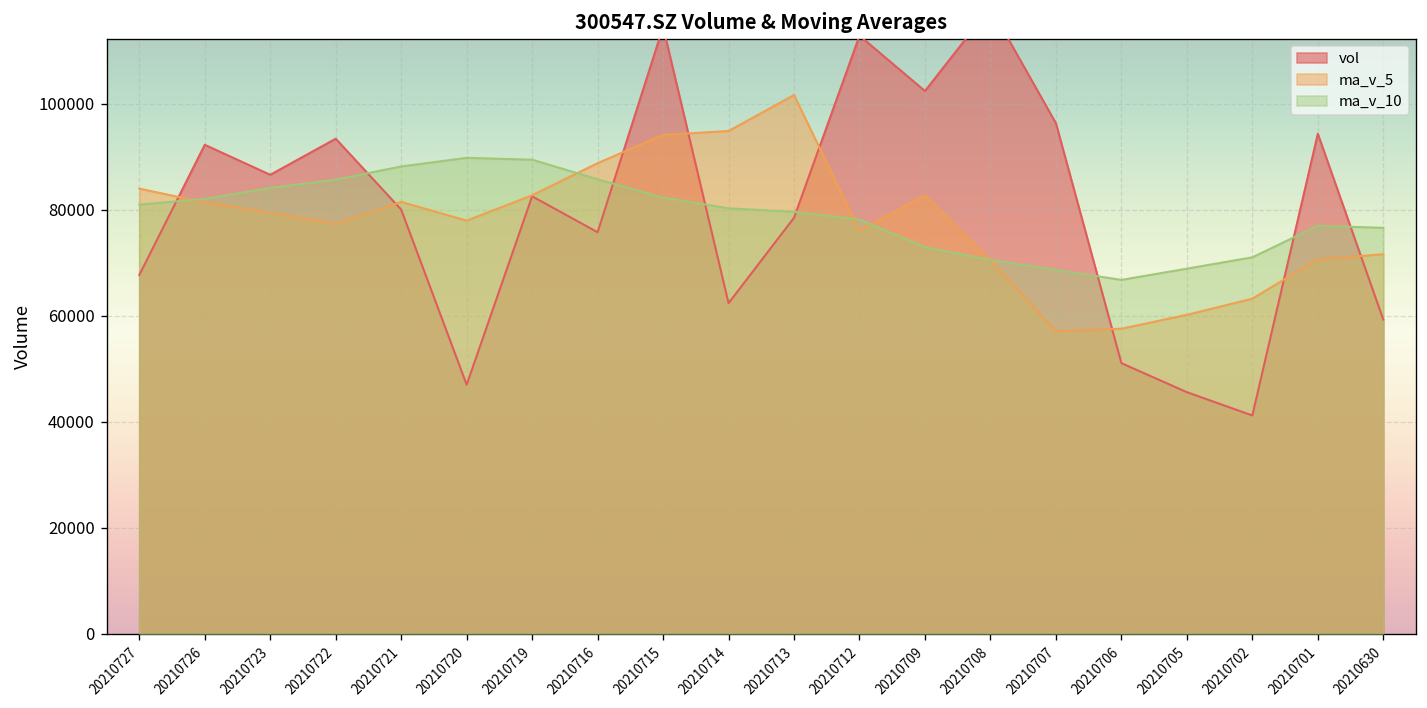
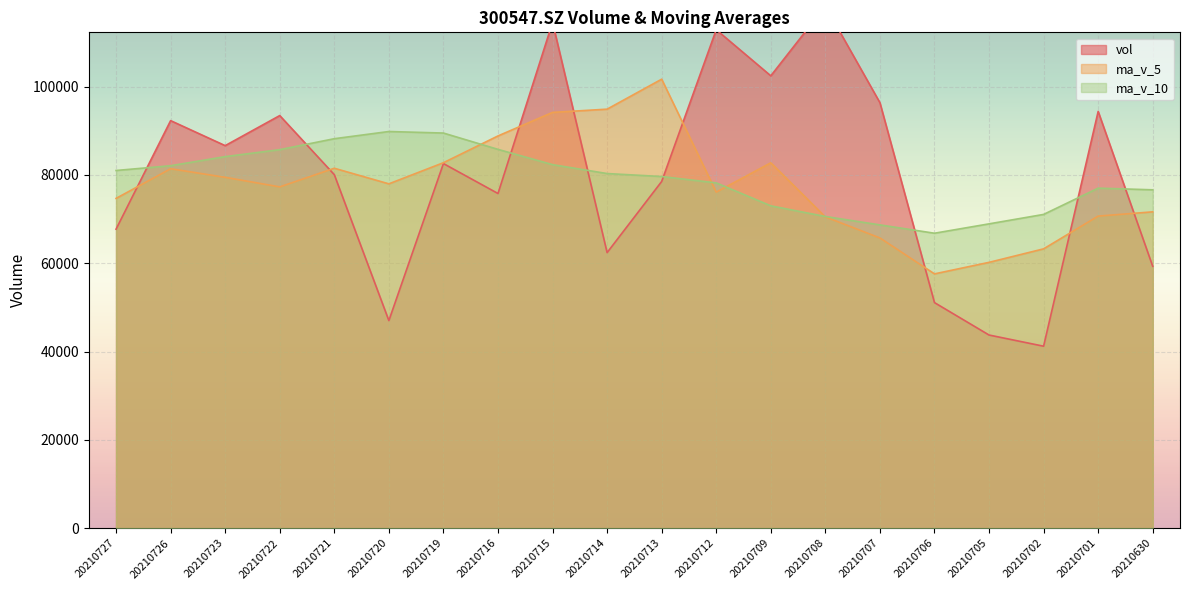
  {
    "vol": {
      "20210727": 68000,
      "20210726": 92000,
      "20210723": 87000,
      "20210722": 93000,
      "20210721": 80000,
      "20210720": 47000,
      "20210716": 76000,
      "20210714": 62000,
      "20210713": 79000,
      "20210709": 102000,
      "20210707": 96000,
      "20210706": 51000,
-     "20210705": 46000,
+     "20210705": 44000,
      "20210702": 41000,
      "20210701": 94000,
      "20210630": 59000
    },
    "ma_v_5": {
-     "20210727": 84000,
+     "20210727": 75000,
      "20210726": 81000,
      "20210723": 79000,
      "20210722": 77000,
      "20210721": 82000,
      "20210720": 78000,
      "20210716": 89000,
      "20210715": 94000,
      "20210714": 95000,
      "20210713": 102000,
      "20210712": 76000,
      "20210709": 83000,
-     "20210707": 57000,
+     "20210707": 66000,
      "20210706": 58000,
      "20210705": 60000,
      "20210702": 63000,
      "20210701": 71000,
      "20210630": 72000
    },
    "ma_v_10": {
      "20210727": 81000,
      "20210726": 82000,
      "20210723": 84000,
      "20210722": 86000,
      "20210721": 88000,
      "20210720": 90000,
      "20210719": 89000,
      "20210716": 86000,
      "20210715": 82000,
      "20210714": 80000,
      "20210713": 80000,
      "20210712": 78000,
      "20210709": 73000,
      "20210707": 69000,
      "20210706": 67000,
      "20210705": 69000,
      "20210702": 71000,
      "20210701": 77000,
      "20210630": 77000
    }
  }
